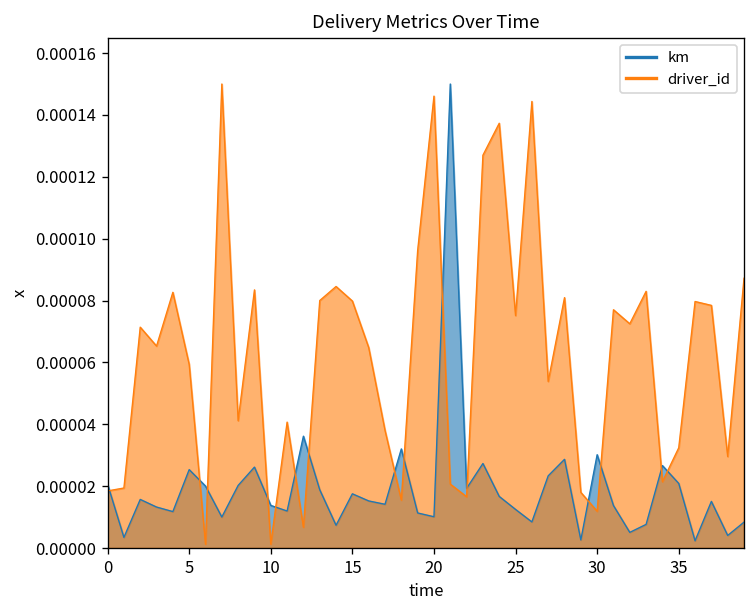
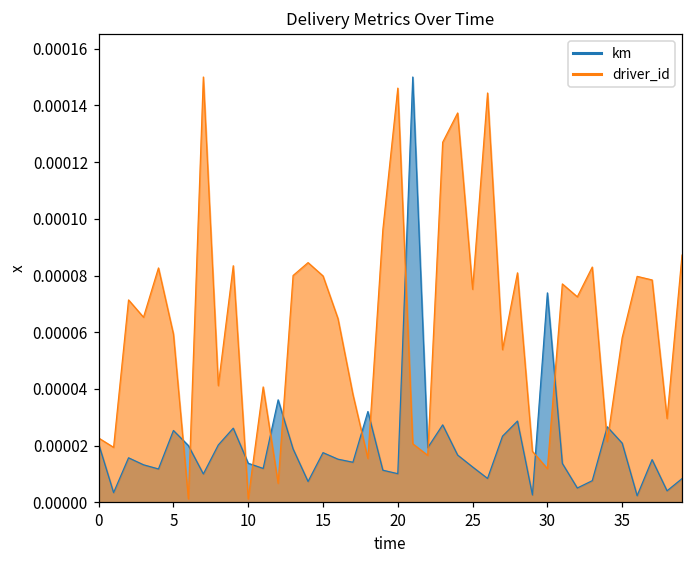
  {
    "km": {
      "0": 0.000021,
      "5": 0.000025,
      "10": 0.000014,
      "15": 0.000018,
      "20": 0.000010,
      "25": 0.000012,
-     "30": 0.000030,
+     "30": 0.000074,
      "35": 0.000021
    },
    "driver_id": {
-     "0": 0.000018,
+     "0": 0.000023,
      "5": 0.000059,
      "10": 0.000001,
      "15": 0.000080,
      "20": 0.000146,
      "25": 0.000075,
      "30": 0.000012,
-     "35": 0.000032
+     "35": 0.000058
    }
  }
